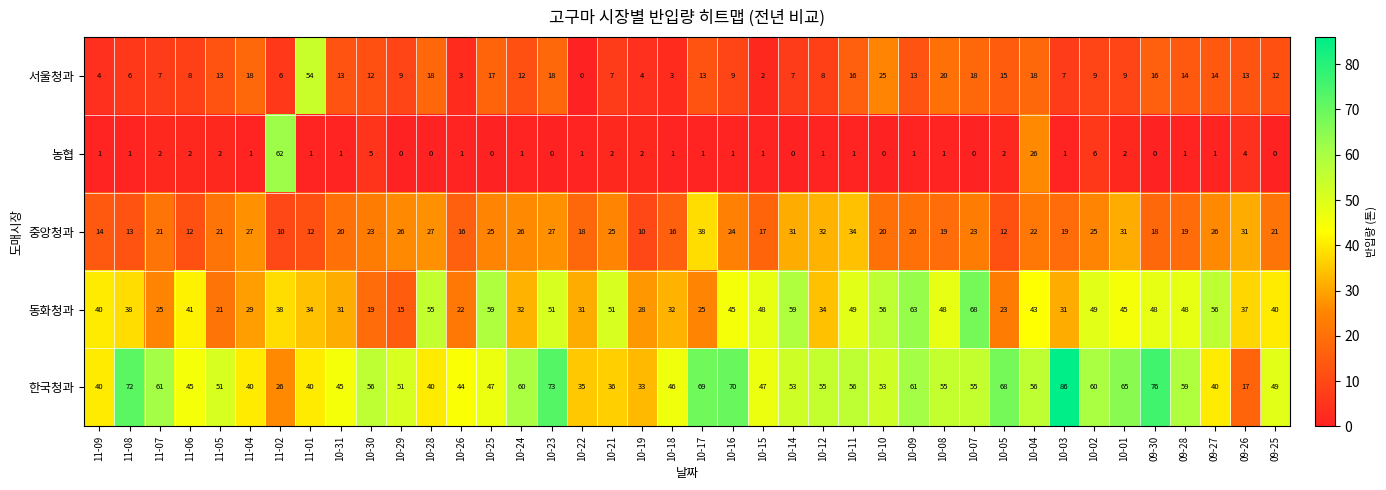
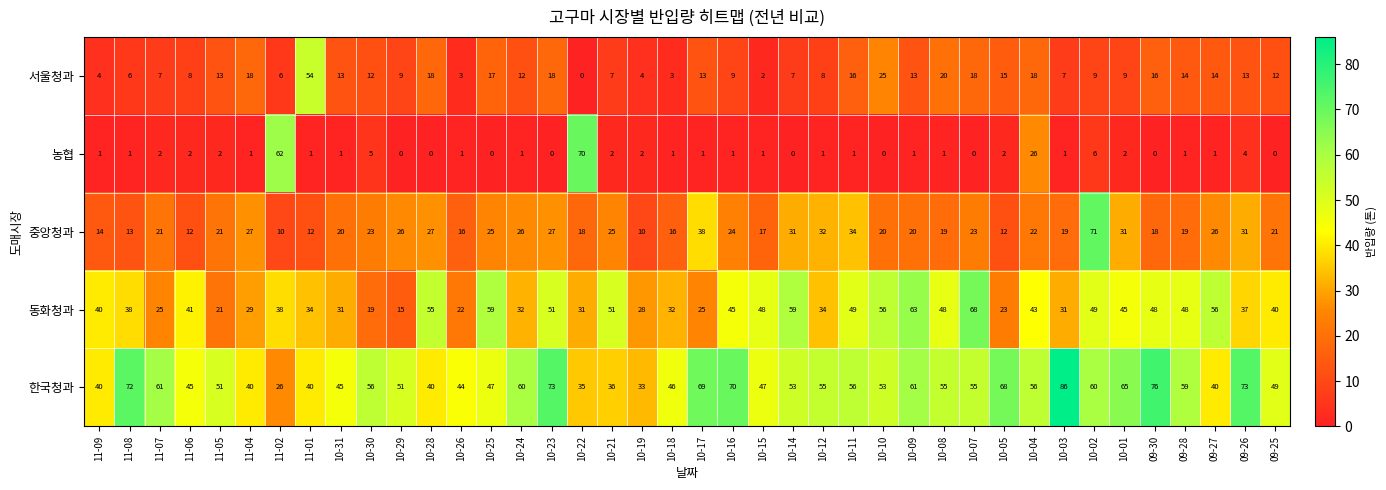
  {
    "서울청과": {
      "11-09": 4,
      "11-08": 6,
      "11-07": 7,
      "11-06": 8,
      "11-05": 13,
      "11-04": 18,
      "11-02": 6,
      "11-01": 54,
      "10-31": 13,
      "10-30": 12,
      "10-29": 9,
      "10-28": 18,
      "10-26": 3,
      "10-25": 17,
      "10-24": 12,
      "10-23": 18,
      "10-22": 0,
      "10-21": 7,
      "10-19": 4,
      "10-18": 3,
      "10-17": 13,
      "10-16": 9,
      "10-15": 2,
      "10-14": 7,
      "10-12": 8,
      "10-11": 16,
      "10-10": 25,
      "10-09": 13,
      "10-08": 20,
      "10-07": 18,
      "10-05": 15,
      "10-04": 18,
      "10-03": 7,
      "10-02": 9,
      "10-01": 9,
      "09-30": 16,
      "09-28": 14,
      "09-27": 14,
      "09-26": 13,
      "09-25": 12
    },
    "농협": {
      "11-09": 1,
      "11-08": 1,
      "11-07": 2,
      "11-06": 2,
      "11-05": 2,
      "11-04": 1,
      "11-02": 62,
      "11-01": 1,
      "10-31": 1,
      "10-30": 5,
      "10-29": 0,
      "10-28": 0,
      "10-26": 1,
      "10-25": 0,
      "10-24": 1,
      "10-23": 0,
-     "10-22": 1,
+     "10-22": 70,
      "10-21": 2,
      "10-19": 2,
      "10-18": 1,
      "10-17": 1,
      "10-16": 1,
      "10-15": 1,
      "10-14": 0,
      "10-12": 1,
      "10-11": 1,
      "10-10": 0,
      "10-09": 1,
      "10-08": 1,
      "10-07": 0,
      "10-05": 2,
      "10-04": 26,
      "10-03": 1,
      "10-02": 6,
      "10-01": 2,
      "09-30": 0,
      "09-28": 1,
      "09-27": 1,
      "09-26": 4,
      "09-25": 0
    },
    "중앙청과": {
      "11-09": 14,
      "11-08": 13,
      "11-07": 21,
      "11-06": 12,
      "11-05": 21,
      "11-04": 27,
      "11-02": 10,
      "11-01": 12,
      "10-31": 20,
      "10-30": 23,
      "10-29": 26,
      "10-28": 27,
      "10-26": 16,
      "10-25": 25,
      "10-24": 26,
      "10-23": 27,
      "10-22": 18,
      "10-21": 25,
      "10-19": 10,
      "10-18": 16,
      "10-17": 38,
      "10-16": 24,
      "10-15": 17,
      "10-14": 31,
      "10-12": 32,
      "10-11": 34,
      "10-10": 20,
      "10-09": 20,
      "10-08": 19,
      "10-07": 23,
      "10-05": 12,
      "10-04": 22,
      "10-03": 19,
-     "10-02": 25,
+     "10-02": 71,
      "10-01": 31,
      "09-30": 18,
      "09-28": 19,
      "09-27": 26,
      "09-26": 31,
      "09-25": 21
    },
    "동화청과": {
      "11-09": 40,
      "11-08": 38,
      "11-07": 25,
      "11-06": 41,
      "11-05": 21,
      "11-04": 29,
      "11-02": 38,
      "11-01": 34,
      "10-31": 31,
      "10-30": 19,
      "10-29": 15,
      "10-28": 55,
      "10-26": 22,
      "10-25": 59,
      "10-24": 32,
      "10-23": 51,
      "10-22": 31,
      "10-21": 51,
      "10-19": 28,
      "10-18": 32,
      "10-17": 25,
      "10-16": 45,
      "10-15": 48,
      "10-14": 59,
      "10-12": 34,
      "10-11": 49,
      "10-10": 56,
      "10-09": 63,
      "10-08": 48,
      "10-07": 68,
      "10-05": 23,
      "10-04": 43,
      "10-03": 31,
      "10-02": 49,
      "10-01": 45,
      "09-30": 48,
      "09-28": 48,
      "09-27": 56,
      "09-26": 37,
      "09-25": 40
    },
    "한국청과": {
      "11-09": 40,
      "11-08": 72,
      "11-07": 61,
      "11-06": 45,
      "11-05": 51,
      "11-04": 40,
      "11-02": 26,
      "11-01": 40,
      "10-31": 45,
      "10-30": 56,
      "10-29": 51,
      "10-28": 40,
      "10-26": 44,
      "10-25": 47,
      "10-24": 60,
      "10-23": 73,
      "10-22": 35,
      "10-21": 36,
      "10-19": 33,
      "10-18": 46,
      "10-17": 69,
      "10-16": 70,
      "10-15": 47,
      "10-14": 53,
      "10-12": 55,
      "10-11": 56,
      "10-10": 53,
      "10-09": 61,
      "10-08": 55,
      "10-07": 55,
      "10-05": 68,
      "10-04": 56,
      "10-03": 86,
      "10-02": 60,
      "10-01": 65,
      "09-30": 76,
      "09-28": 59,
      "09-27": 40,
-     "09-26": 17,
+     "09-26": 73,
      "09-25": 49
    }
  }
